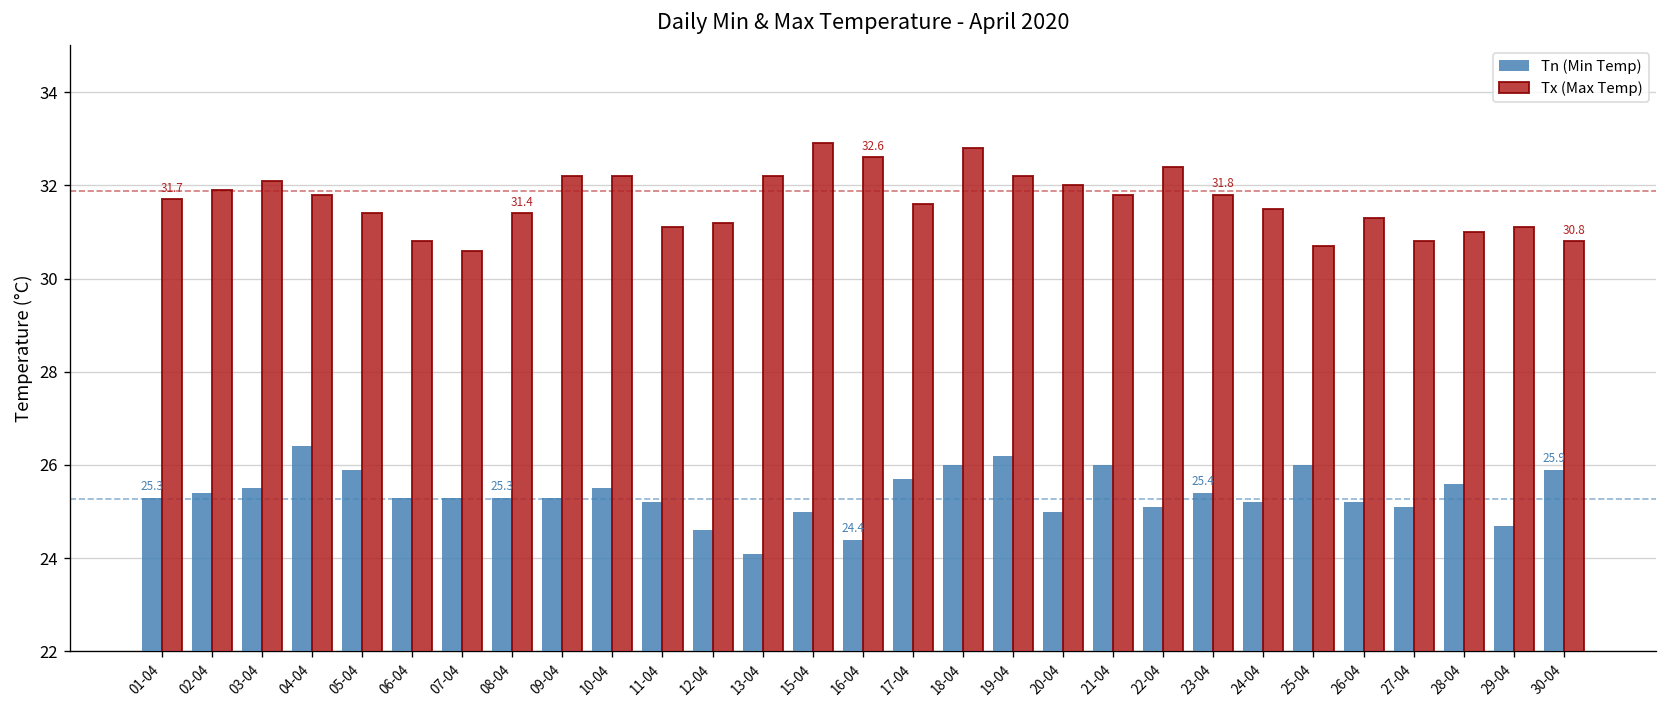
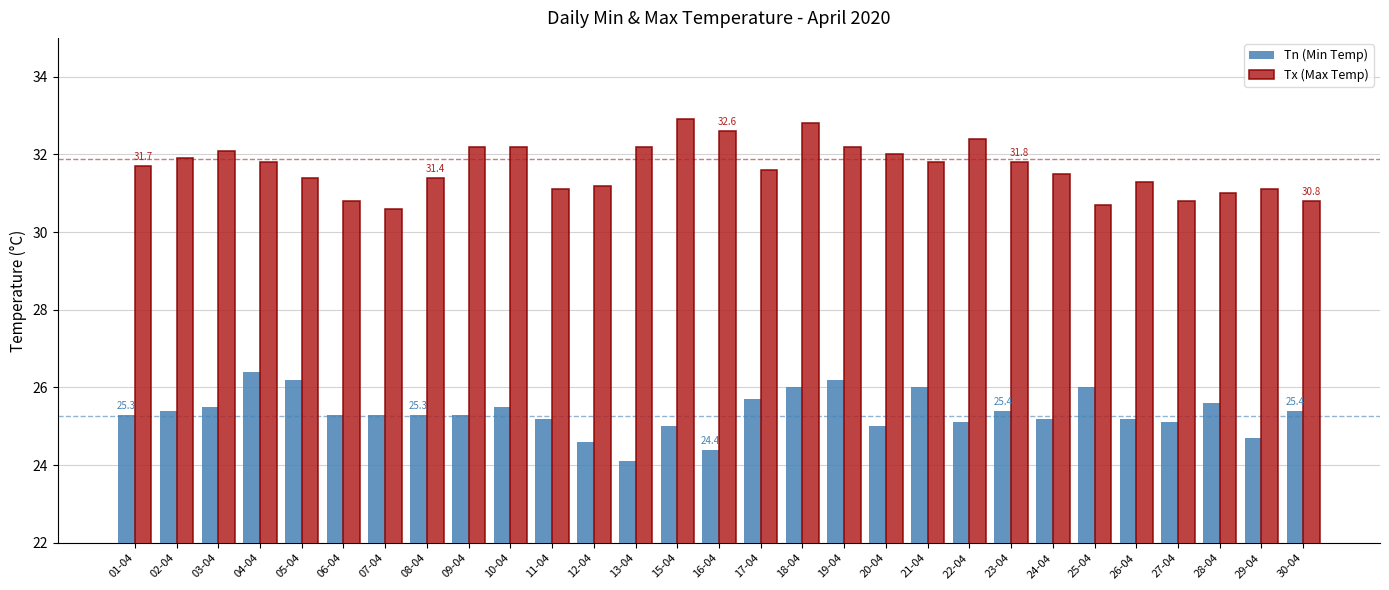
  {
    "Tn (Min Temp)": {
      "01-04": 25.3,
-     "05-04": 25.9,
+     "05-04": 26.2,
      "08-04": 25.3,
      "16-04": 24.4,
      "23-04": 25.4,
-     "30-04": 25.9
+     "30-04": 25.4
    },
    "Tx (Max Temp)": {
      "01-04": 31.7,
      "08-04": 31.4,
      "16-04": 32.6,
      "23-04": 31.8,
      "30-04": 30.8
    }
  }
